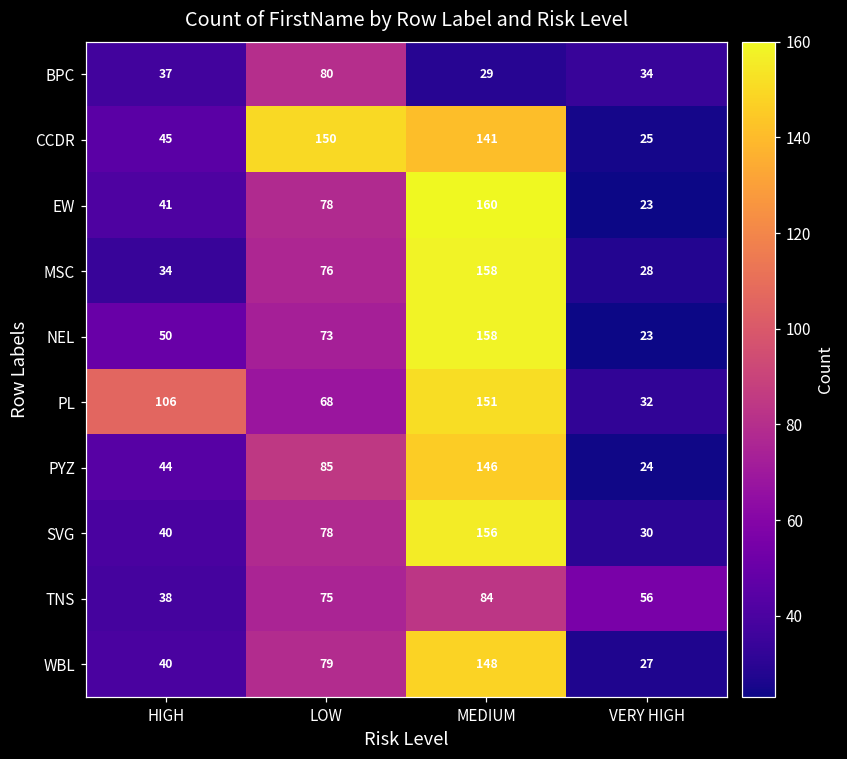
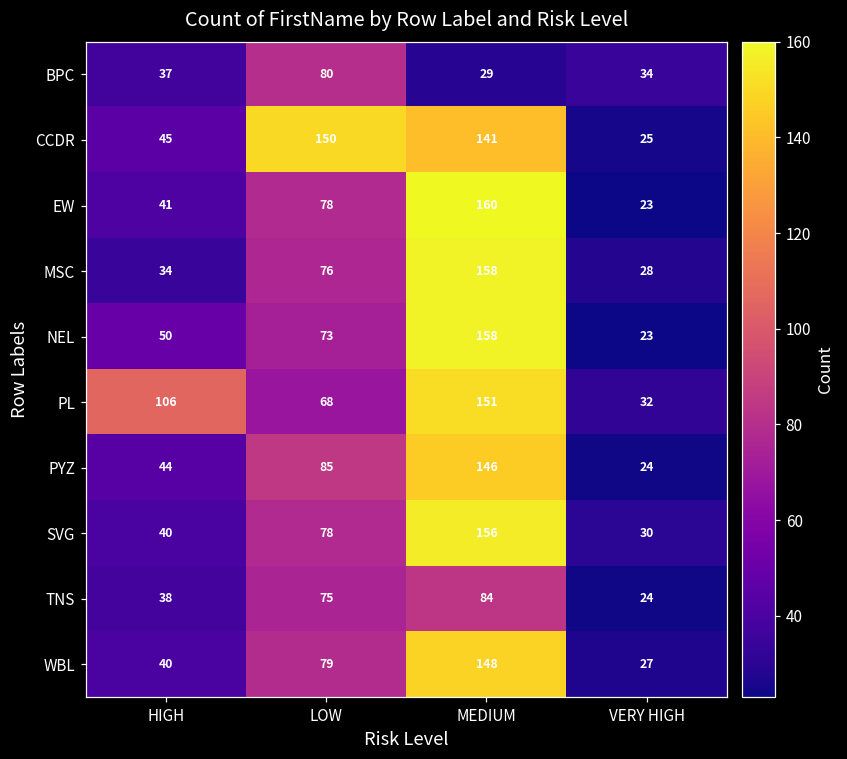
  {
    "BPC": {
      "HIGH": 37,
      "LOW": 80,
      "MEDIUM": 29,
      "VERY HIGH": 34
    },
    "CCDR": {
      "HIGH": 45,
      "LOW": 150,
      "MEDIUM": 141,
      "VERY HIGH": 25
    },
    "EW": {
      "HIGH": 41,
      "LOW": 78,
      "MEDIUM": 160,
      "VERY HIGH": 23
    },
    "MSC": {
      "HIGH": 34,
      "LOW": 76,
      "MEDIUM": 158,
      "VERY HIGH": 28
    },
    "NEL": {
      "HIGH": 50,
      "LOW": 73,
      "MEDIUM": 158,
      "VERY HIGH": 23
    },
    "PL": {
      "HIGH": 106,
      "LOW": 68,
      "MEDIUM": 151,
      "VERY HIGH": 32
    },
    "PYZ": {
      "HIGH": 44,
      "LOW": 85,
      "MEDIUM": 146,
      "VERY HIGH": 24
    },
    "SVG": {
      "HIGH": 40,
      "LOW": 78,
      "MEDIUM": 156,
      "VERY HIGH": 30
    },
    "TNS": {
      "HIGH": 38,
      "LOW": 75,
      "MEDIUM": 84,
-     "VERY HIGH": 56
+     "VERY HIGH": 24
    },
    "WBL": {
      "HIGH": 40,
      "LOW": 79,
      "MEDIUM": 148,
      "VERY HIGH": 27
    }
  }
